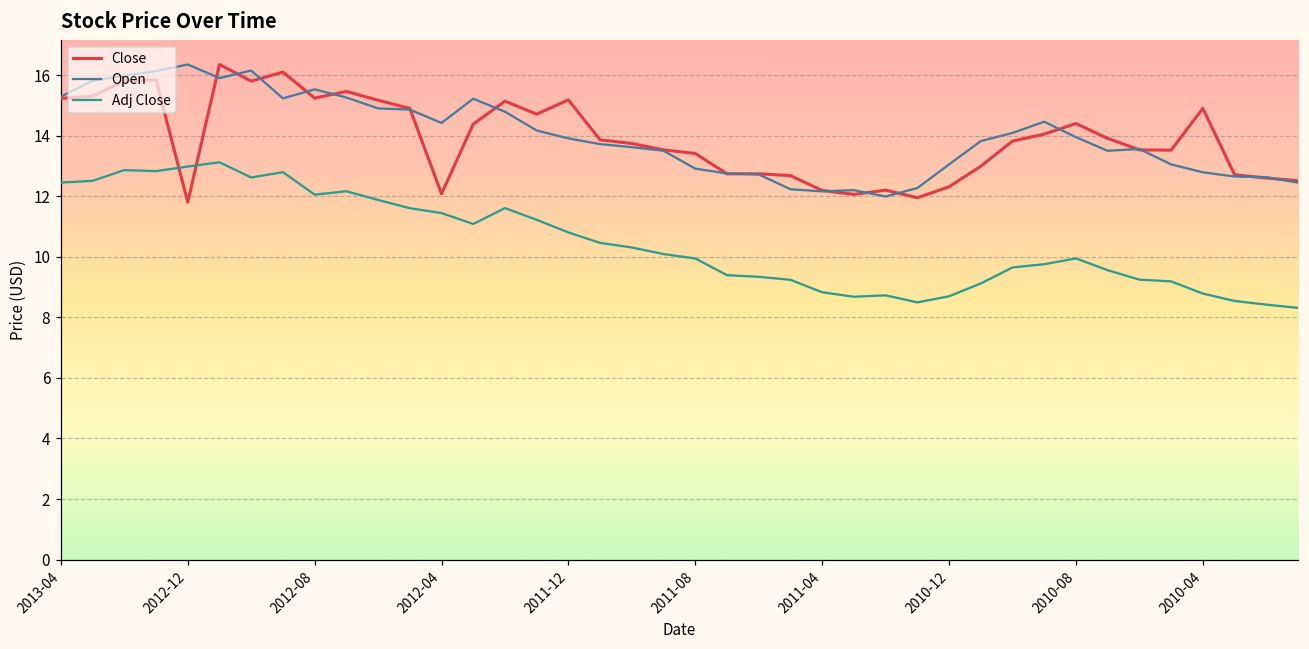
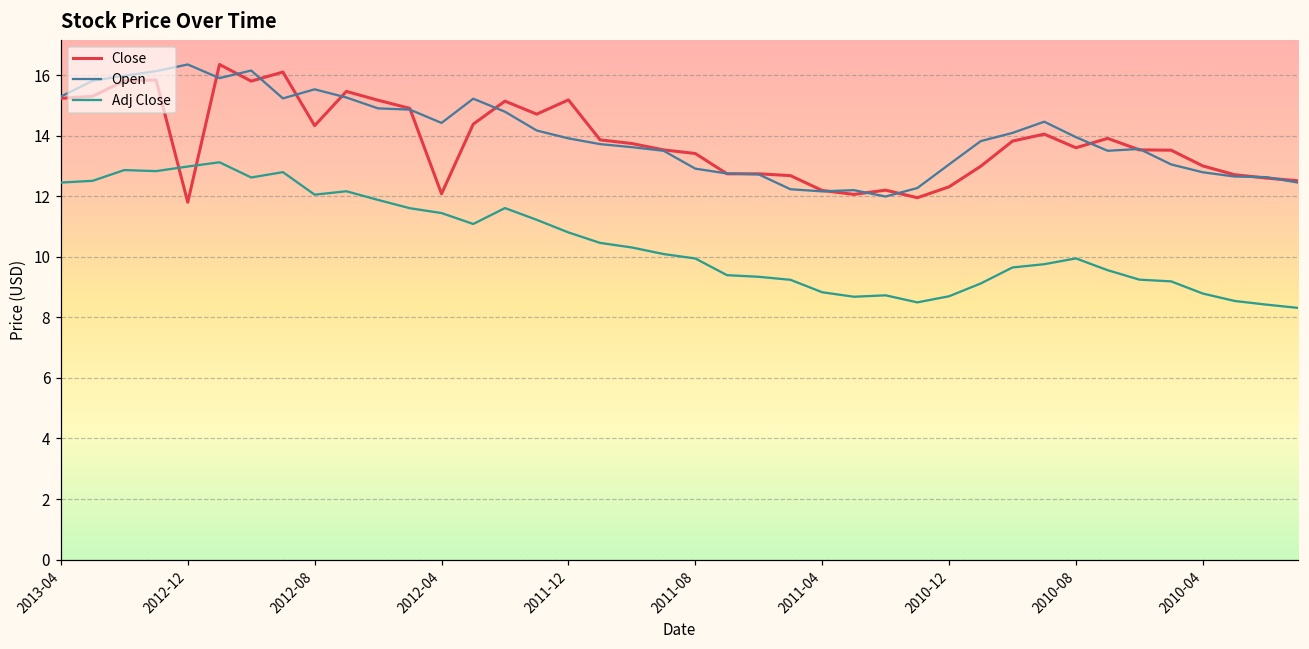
  {
    "Close": {
      "2012-12": 11.8,
-     "2012-08": 15.2,
+     "2012-08": 14.3,
      "2012-04": 12.1,
      "2011-12": 15.2,
      "2011-08": 13.4,
      "2010-12": 12.3,
-     "2010-08": 14.4,
-     "2010-04": 14.9
+     "2010-08": 13.6,
+     "2010-04": 13.0
    }
  }
